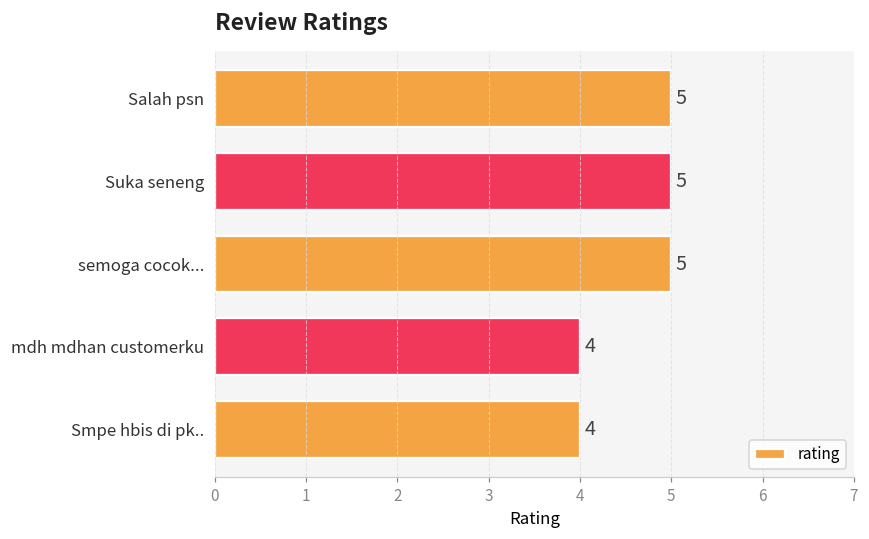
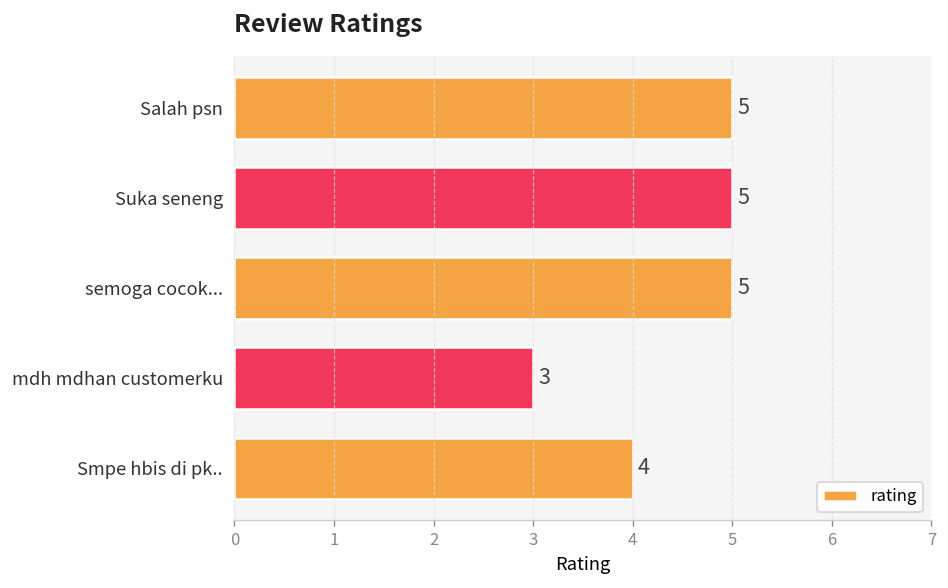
  {
    "Salah psn": 5,
    "Suka seneng": 5,
    "semoga cocok...": 5,
-   "mdh mdhan customerku": 4,
+   "mdh mdhan customerku": 3,
    "Smpe hbis di pk..": 4
  }
